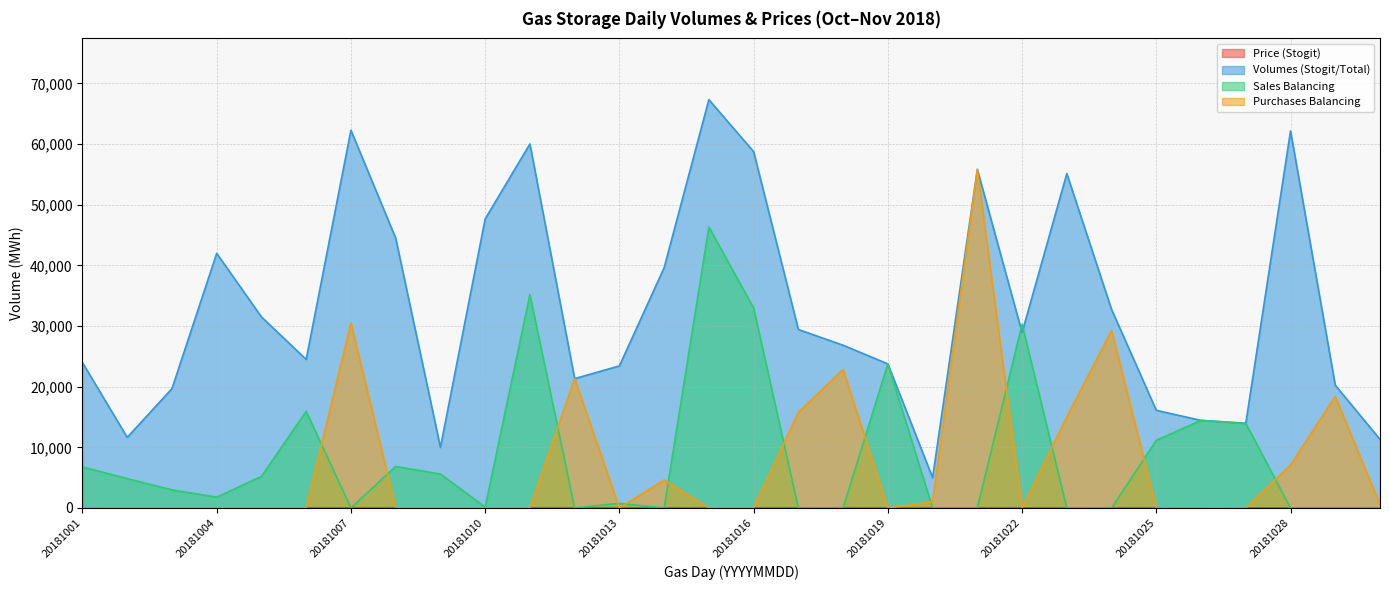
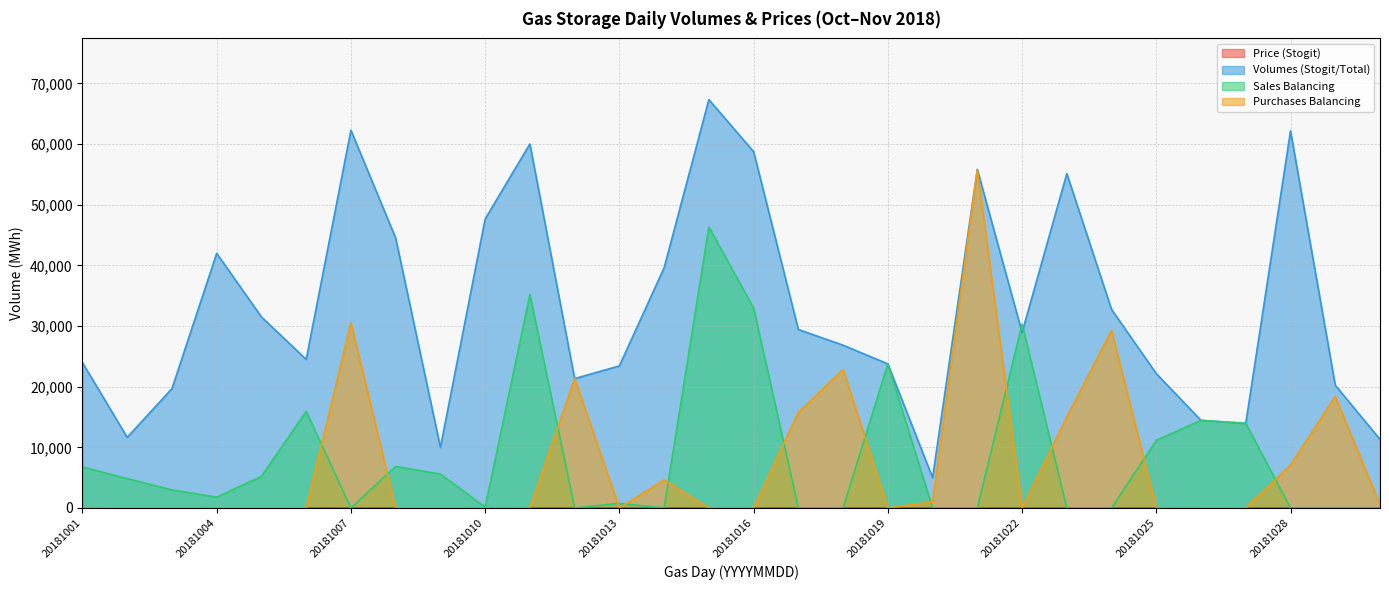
  {
    "Volumes (Stogit/Total)": {
      "20181001": "24,000",
      "20181004": "42,000",
      "20181007": "62,000",
      "20181010": "48,000",
      "20181013": "23,000",
      "20181016": "59,000",
      "20181022": "29,000",
-     "20181025": "16,000",
+     "20181025": "22,000",
      "20181028": "62,000"
    },
    "Sales Balancing": {
      "20181001": "7,000",
      "20181004": "2,000",
      "20181013": "1,000",
      "20181016": "33,000",
      "20181022": "30,000",
      "20181025": "11,000"
    },
    "Purchases Balancing": {
      "20181007": "30,000",
      "20181028": "7,000"
    }
  }
